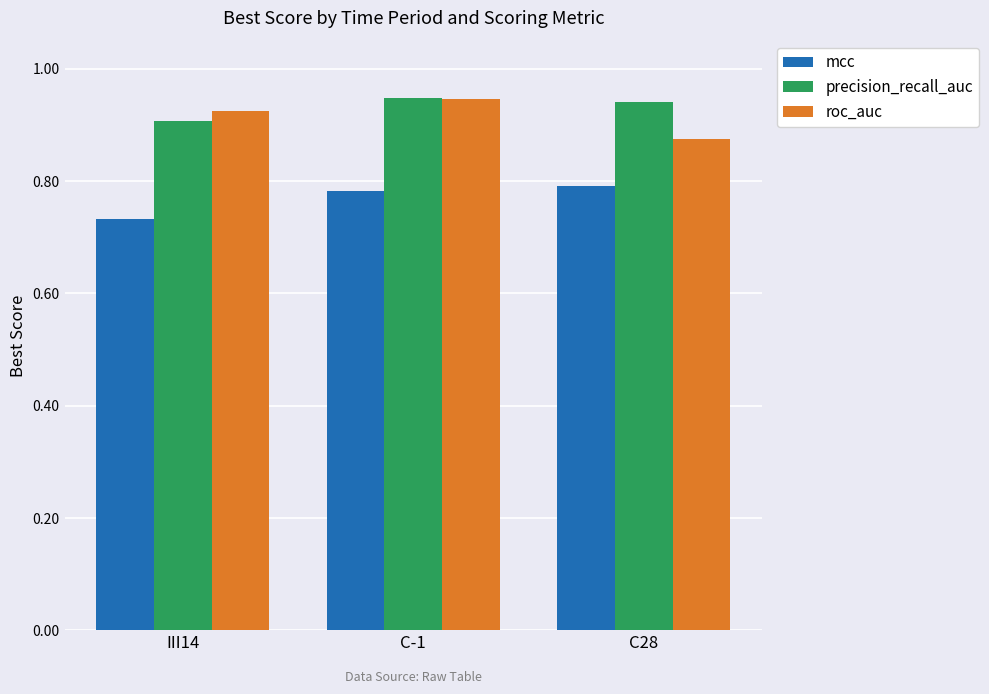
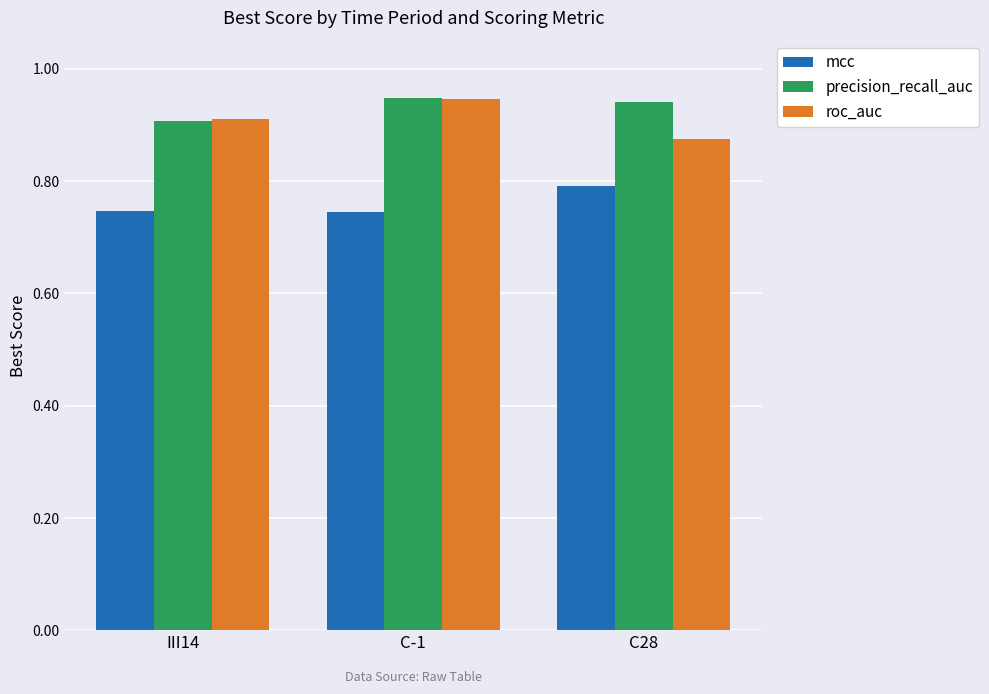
  {
    "mcc": {
-     "III14": 0.73,
-     "C-1": 0.78,
+     "III14": 0.75,
+     "C-1": 0.74,
      "C28": 0.79
    },
    "precision_recall_auc": {
      "III14": 0.91,
      "C-1": 0.95,
      "C28": 0.94
    },
    "roc_auc": {
-     "III14": 0.92,
+     "III14": 0.91,
      "C-1": 0.95,
      "C28": 0.87
    }
  }
